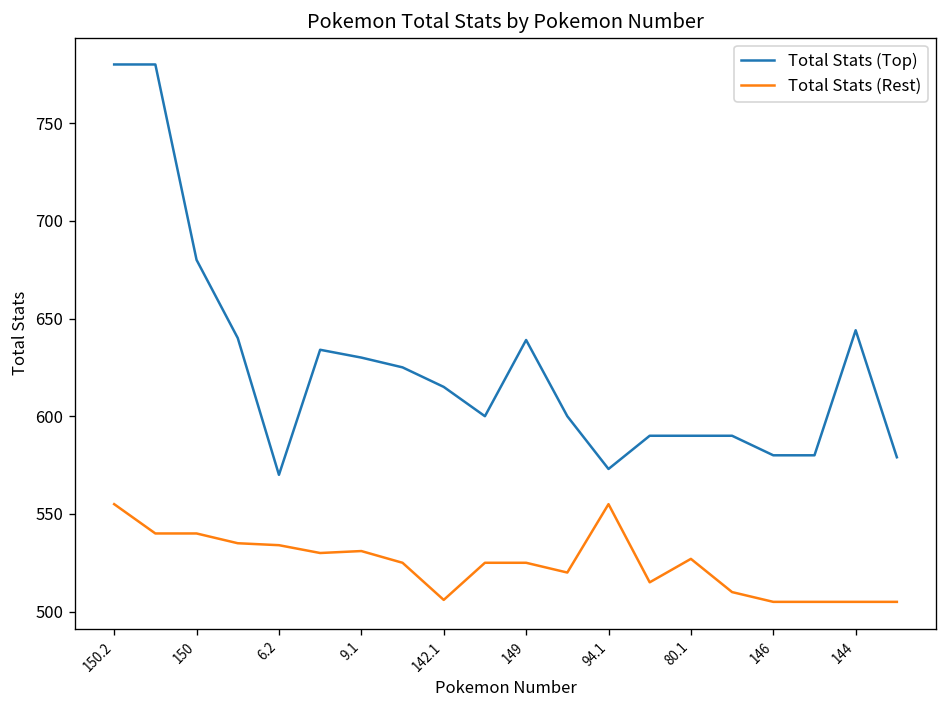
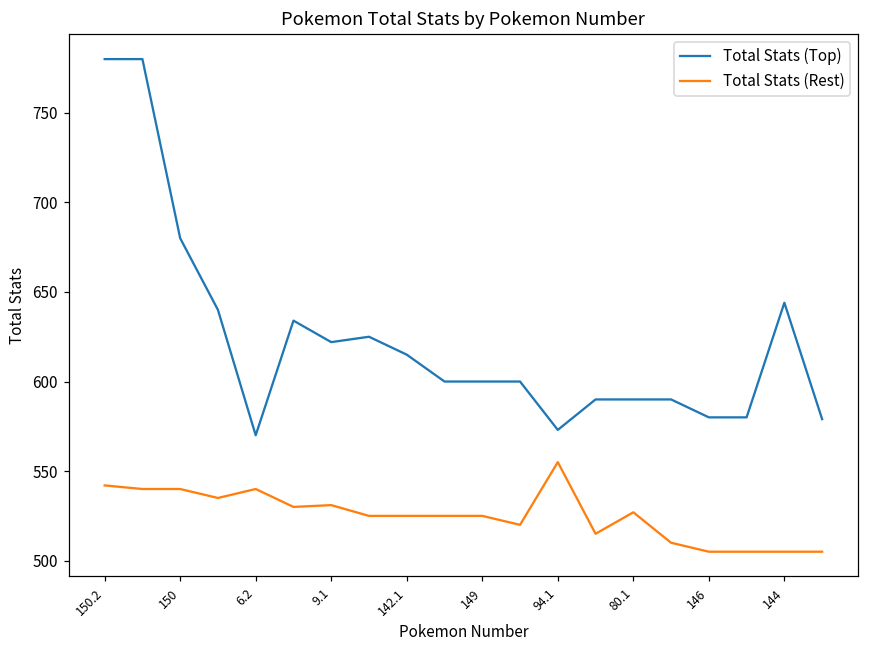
  {
    "Total Stats (Top)": {
      "150.2": 780,
      "150": 680,
      "6.2": 570,
-     "9.1": 630,
+     "9.1": 622,
      "142.1": 615,
-     "149": 639,
+     "149": 600,
      "94.1": 573,
      "80.1": 590,
      "146": 580,
      "144": 644
    },
    "Total Stats (Rest)": {
-     "150.2": 555,
+     "150.2": 542,
      "150": 540,
-     "6.2": 534,
+     "6.2": 540,
      "9.1": 531,
-     "142.1": 506,
+     "142.1": 525,
      "149": 525,
      "94.1": 555,
      "80.1": 527,
      "146": 505,
      "144": 505
    }
  }
